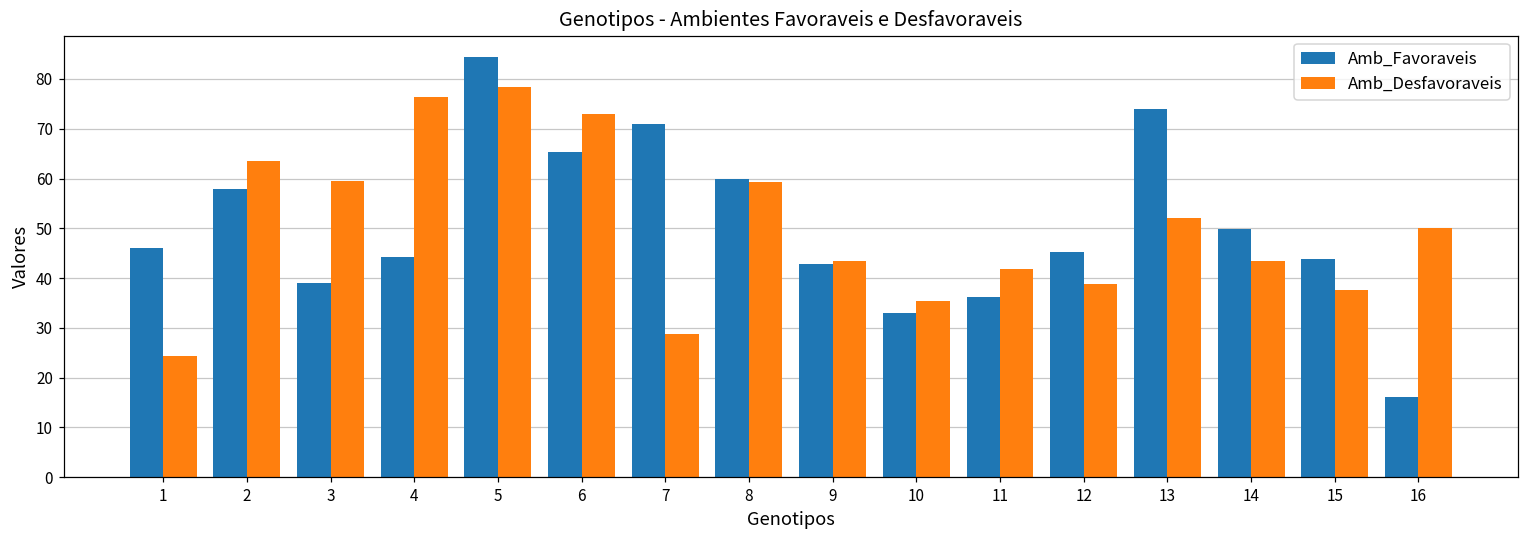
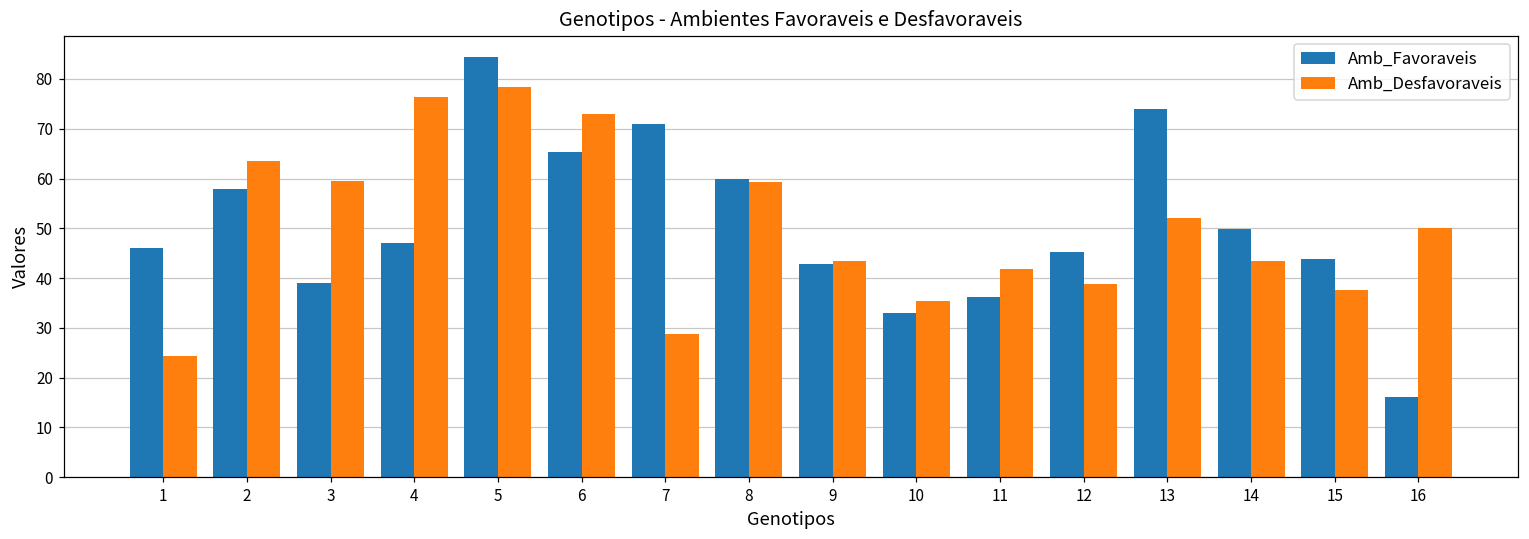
  {
    "Amb_Favoraveis": {
      "1": 46,
      "2": 58,
      "3": 39,
-     "4": 44,
+     "4": 47,
      "5": 84,
      "6": 65,
      "7": 71,
      "8": 60,
      "9": 43,
      "10": 33,
      "11": 36,
      "12": 45,
      "13": 74,
      "14": 50,
      "15": 44,
      "16": 16
    },
    "Amb_Desfavoraveis": {
      "1": 24,
      "2": 63,
      "3": 60,
      "4": 76,
      "5": 78,
      "6": 73,
      "7": 29,
      "8": 59,
      "9": 43,
      "10": 35,
      "11": 42,
      "12": 39,
      "13": 52,
      "14": 43,
      "15": 38,
      "16": 50
    }
  }
